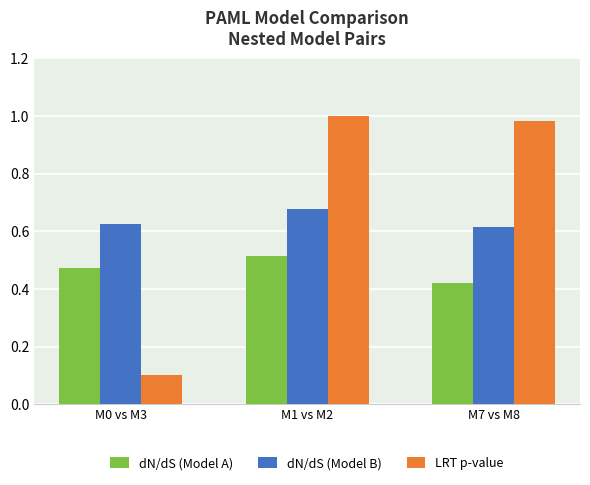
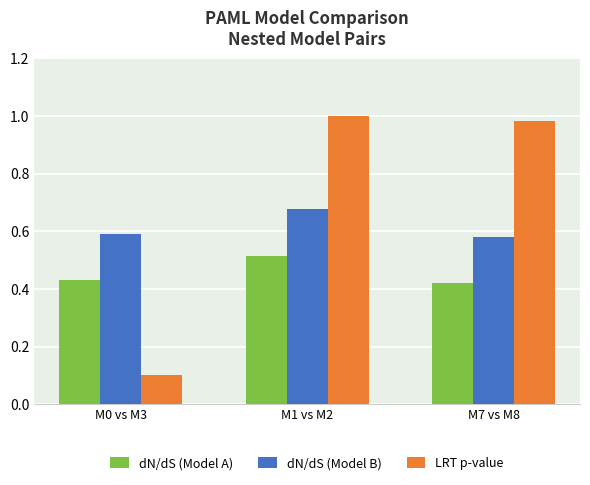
  {
    "dN/dS (Model A)": {
-     "M0 vs M3": 0.47,
+     "M0 vs M3": 0.43,
      "M1 vs M2": 0.51,
      "M7 vs M8": 0.42
    },
    "dN/dS (Model B)": {
-     "M0 vs M3": 0.63,
+     "M0 vs M3": 0.59,
      "M1 vs M2": 0.68,
-     "M7 vs M8": 0.61
+     "M7 vs M8": 0.58
    },
    "LRT p-value": {
      "M0 vs M3": 0.10,
      "M1 vs M2": 1.00,
      "M7 vs M8": 0.98
    }
  }
